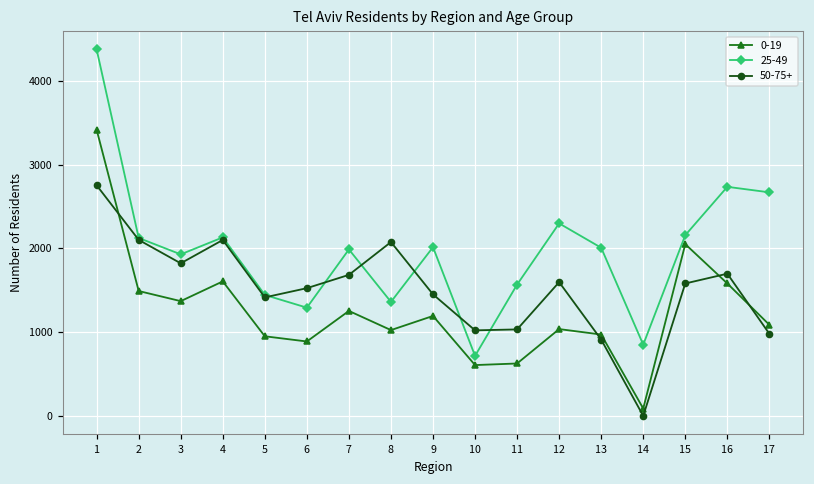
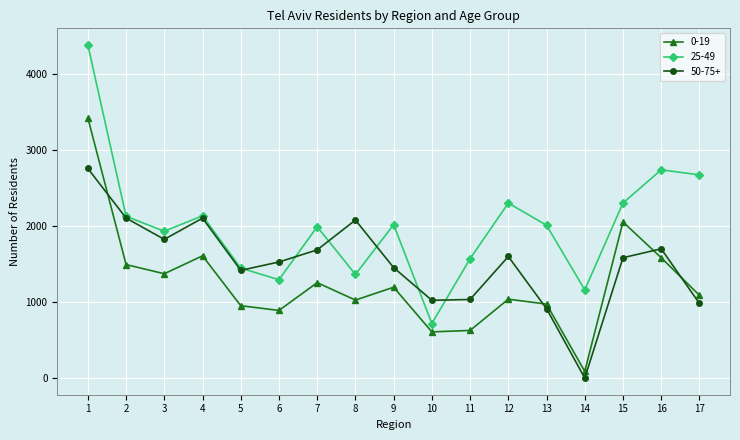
  {
    "25-49": {
      "1": 4400,
      "3": 1900,
      "6": 1300,
      "7": 2000,
      "8": 1400,
      "9": 2000,
      "10": 700,
      "11": 1600,
      "12": 2300,
      "13": 2000,
-     "14": 900,
-     "15": 2200,
+     "14": 1200,
+     "15": 2300,
      "16": 2700,
      "17": 2700
    }
  }
